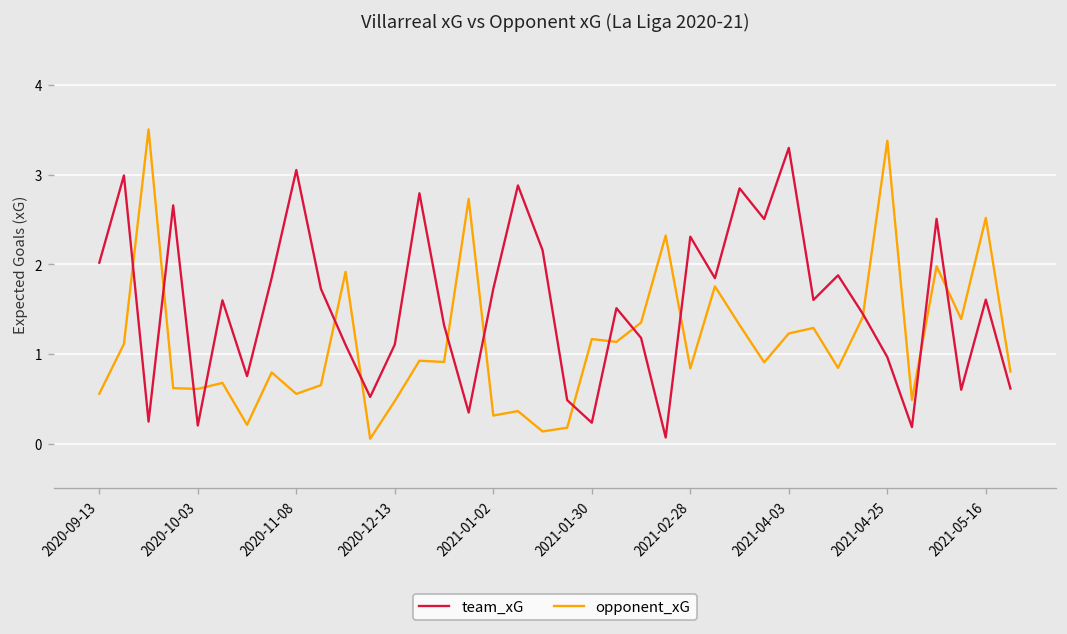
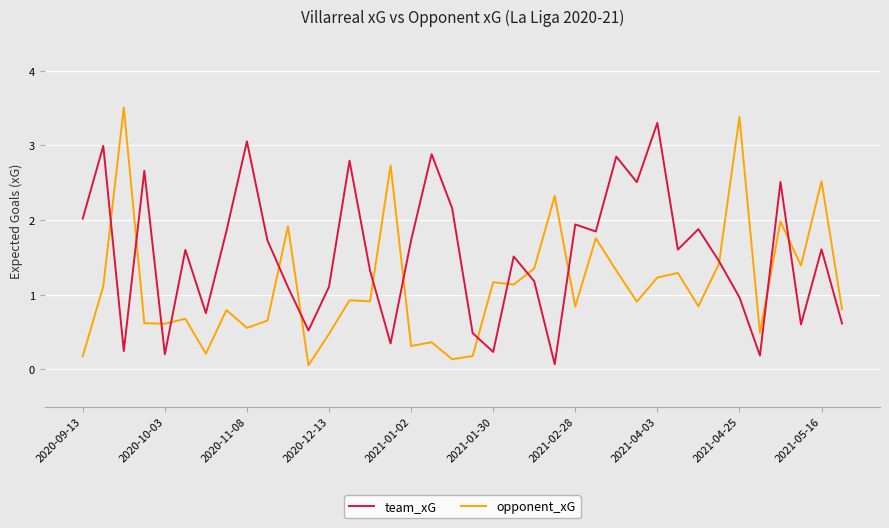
  {
    "team_xG": {
      "2020-09-13": 2.0,
      "2020-10-03": 0.2,
      "2020-11-08": 3.1,
      "2020-12-13": 1.1,
      "2021-01-02": 1.7,
      "2021-01-30": 0.2,
-     "2021-02-28": 2.3,
+     "2021-02-28": 1.9,
      "2021-04-03": 3.3,
      "2021-04-25": 1.0,
      "2021-05-16": 1.6
    },
    "opponent_xG": {
-     "2020-09-13": 0.6,
+     "2020-09-13": 0.2,
      "2020-10-03": 0.6,
      "2020-11-08": 0.6,
      "2020-12-13": 0.5,
      "2021-01-02": 0.3,
      "2021-01-30": 1.2,
      "2021-02-28": 0.8,
      "2021-04-03": 1.2,
      "2021-04-25": 3.4,
      "2021-05-16": 2.5
    }
  }
